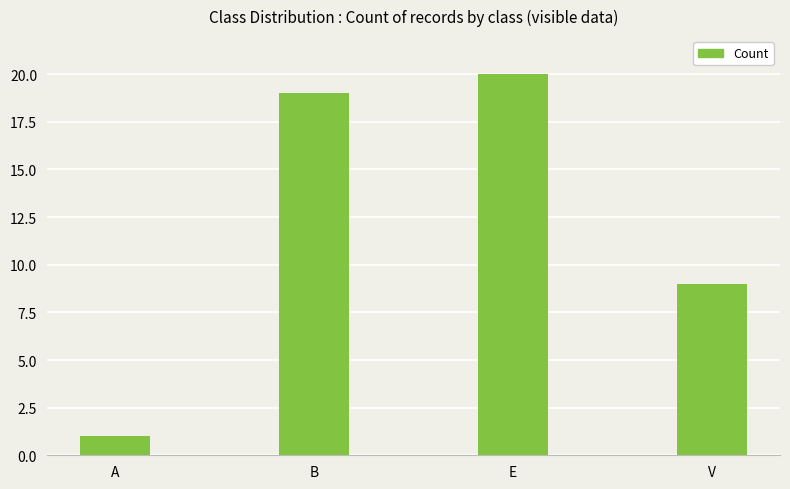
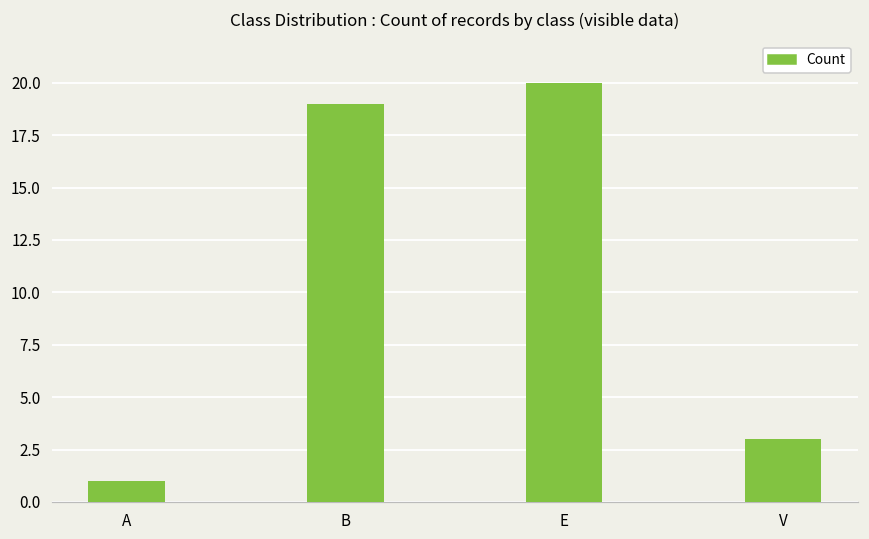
  {
    "A": 1,
    "B": 19,
    "E": 20,
-   "V": 9
+   "V": 3
  }
